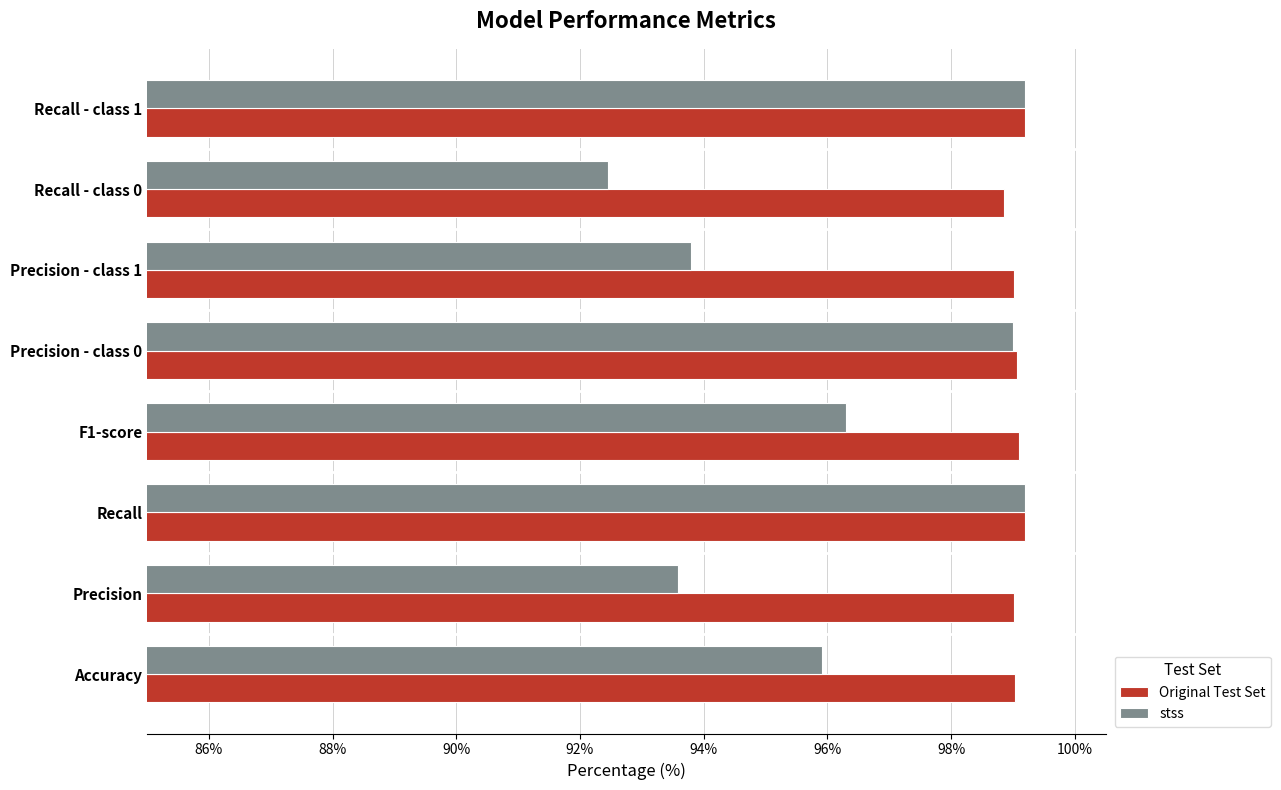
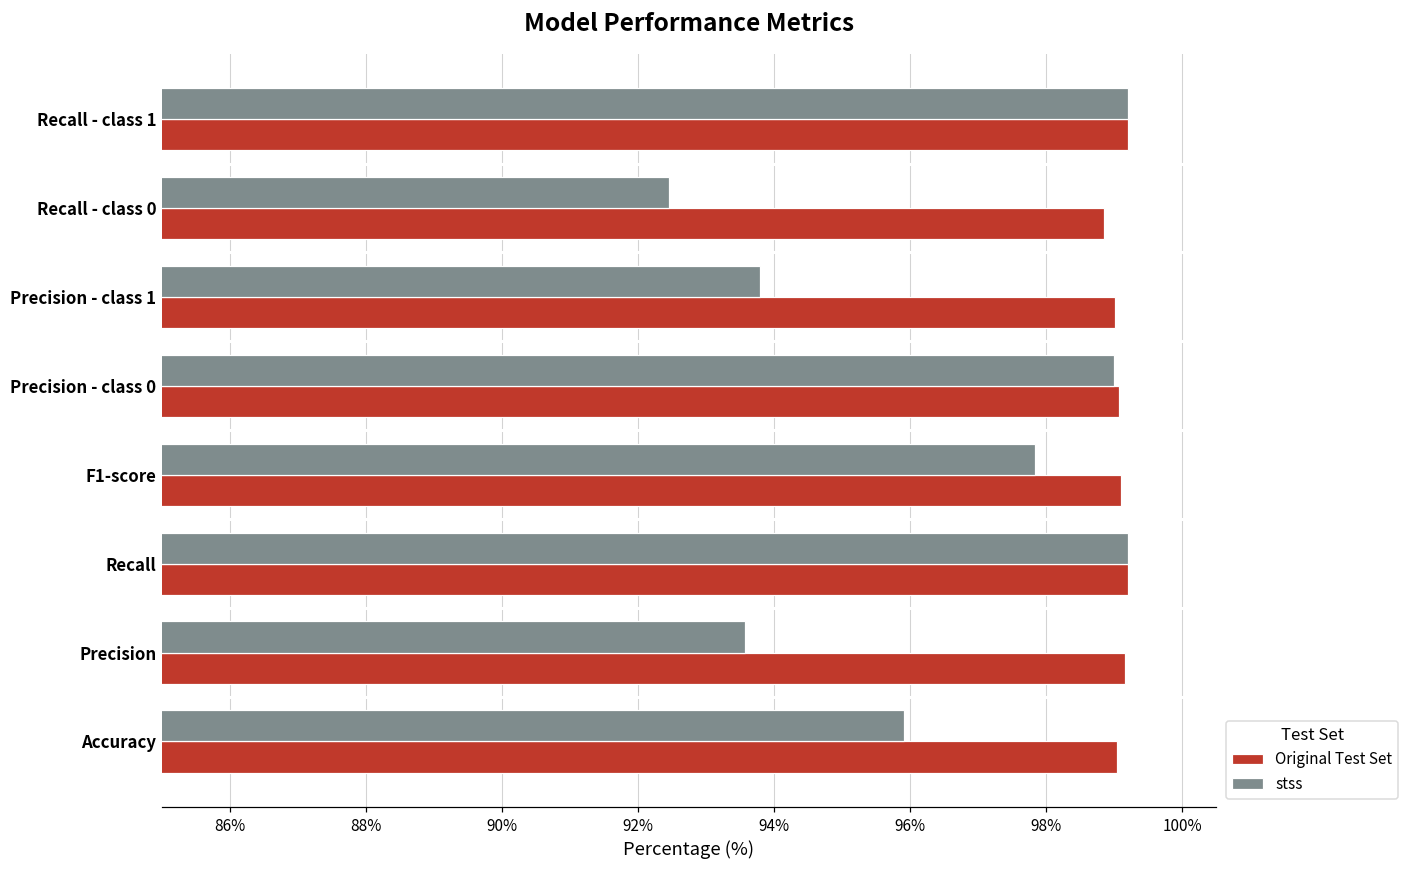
  {
    "Original Test Set": {
      "Recall - class 1": "99.2%",
      "Recall - class 0": "98.9%",
      "Precision - class 1": "99.0%",
      "Precision - class 0": "99.1%",
      "F1-score": "99.1%",
      "Recall": "99.2%",
-     "Precision": "99.0%",
+     "Precision": "99.2%",
      "Accuracy": "99.0%"
    },
    "stss": {
      "Recall - class 1": "99.2%",
      "Recall - class 0": "92.5%",
      "Precision - class 1": "93.8%",
      "Precision - class 0": "99.0%",
-     "F1-score": "96.3%",
+     "F1-score": "97.8%",
      "Recall": "99.2%",
      "Precision": "93.6%",
      "Accuracy": "95.9%"
    }
  }
